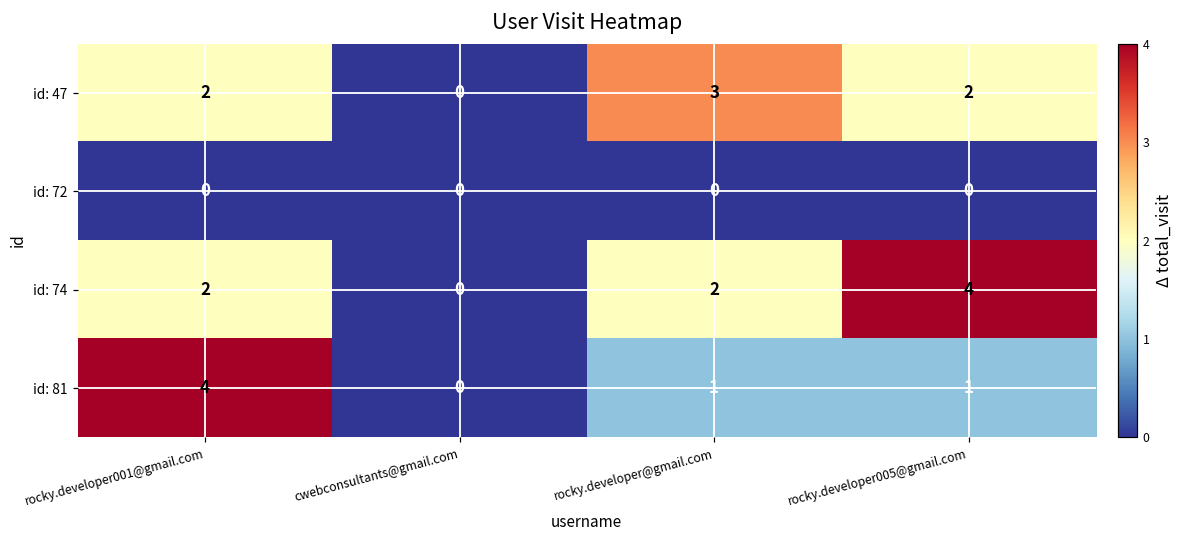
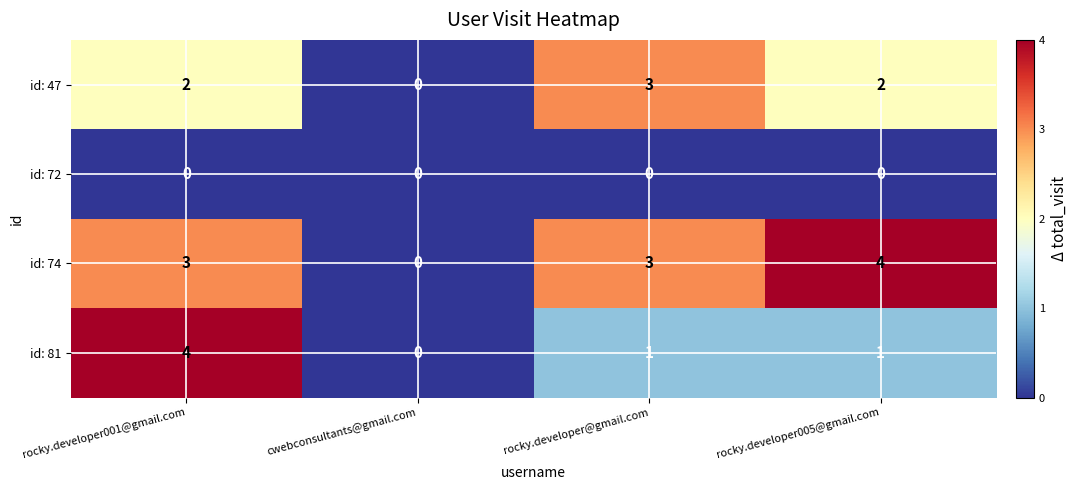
  {
    "id: 47": {
      "rocky.developer001@gmail.com": 2,
      "cwebconsultants@gmail.com": 0,
      "rocky.developer@gmail.com": 3,
      "rocky.developer005@gmail.com": 2
    },
    "id: 72": {
      "rocky.developer001@gmail.com": 0,
      "cwebconsultants@gmail.com": 0,
      "rocky.developer@gmail.com": 0,
      "rocky.developer005@gmail.com": 0
    },
    "id: 74": {
-     "rocky.developer001@gmail.com": 2,
+     "rocky.developer001@gmail.com": 3,
      "cwebconsultants@gmail.com": 0,
-     "rocky.developer@gmail.com": 2,
+     "rocky.developer@gmail.com": 3,
      "rocky.developer005@gmail.com": 4
    },
    "id: 81": {
      "rocky.developer001@gmail.com": 4,
      "cwebconsultants@gmail.com": 0,
      "rocky.developer@gmail.com": 1,
      "rocky.developer005@gmail.com": 1
    }
  }
